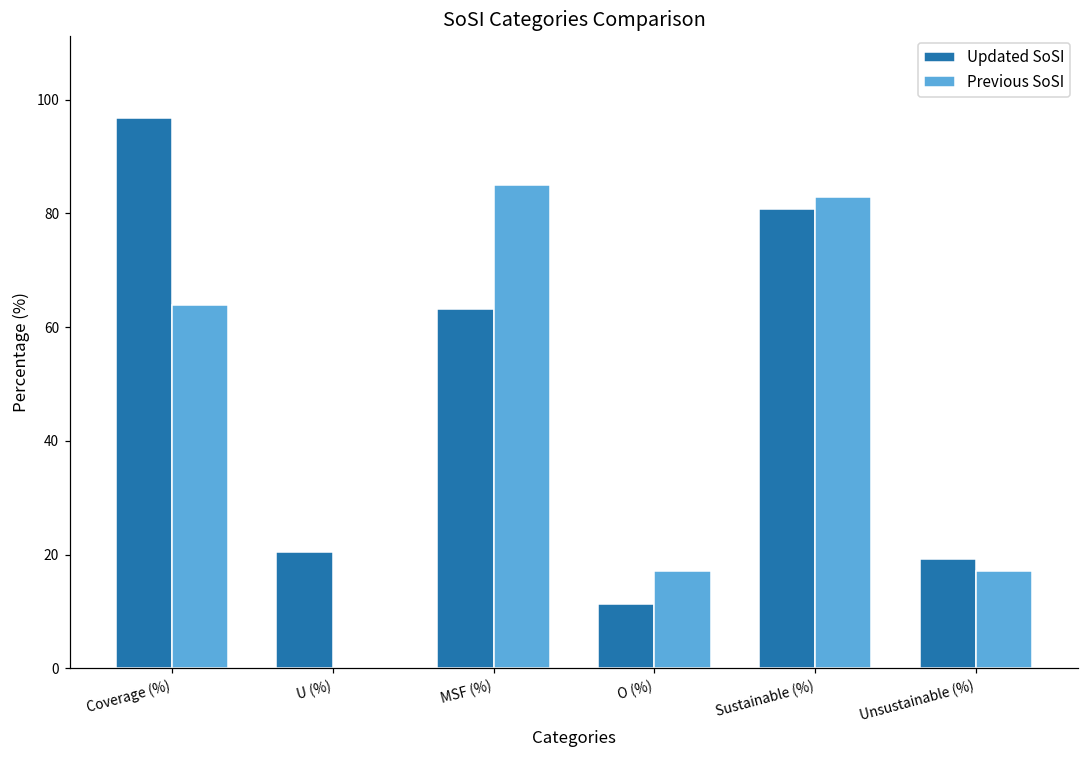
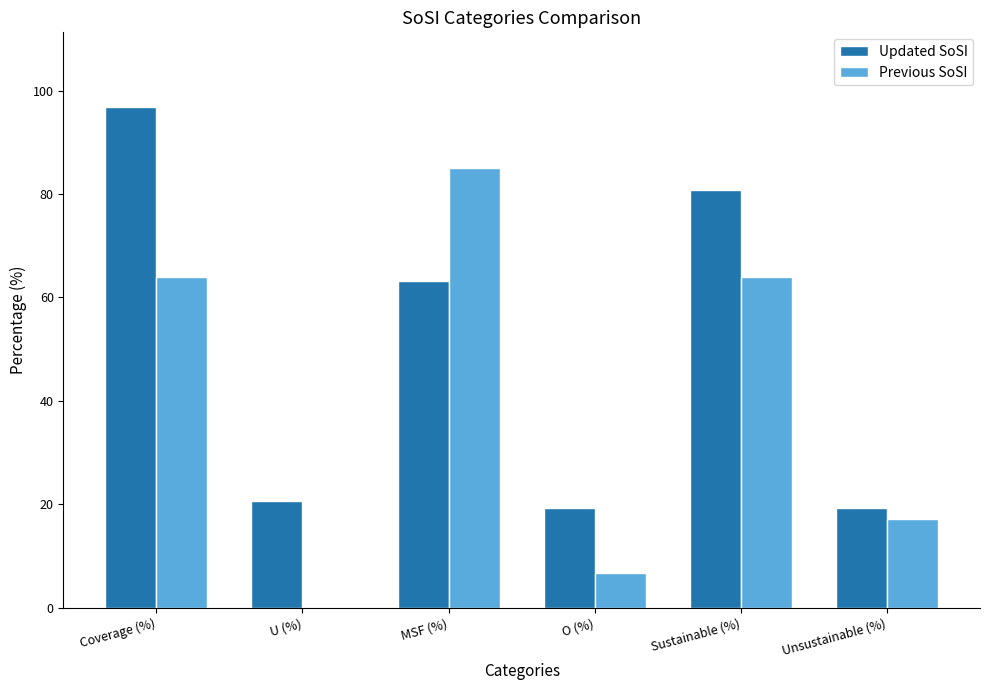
  {
    "Updated SoSI": {
      "Coverage (%)": 97,
      "U (%)": 21,
      "MSF (%)": 63,
-     "O (%)": 11,
+     "O (%)": 19,
      "Sustainable (%)": 81,
      "Unsustainable (%)": 19
    },
    "Previous SoSI": {
      "Coverage (%)": 64,
      "U (%)": 0,
      "MSF (%)": 85,
-     "O (%)": 17,
-     "Sustainable (%)": 83,
+     "O (%)": 7,
+     "Sustainable (%)": 64,
      "Unsustainable (%)": 17
    }
  }
